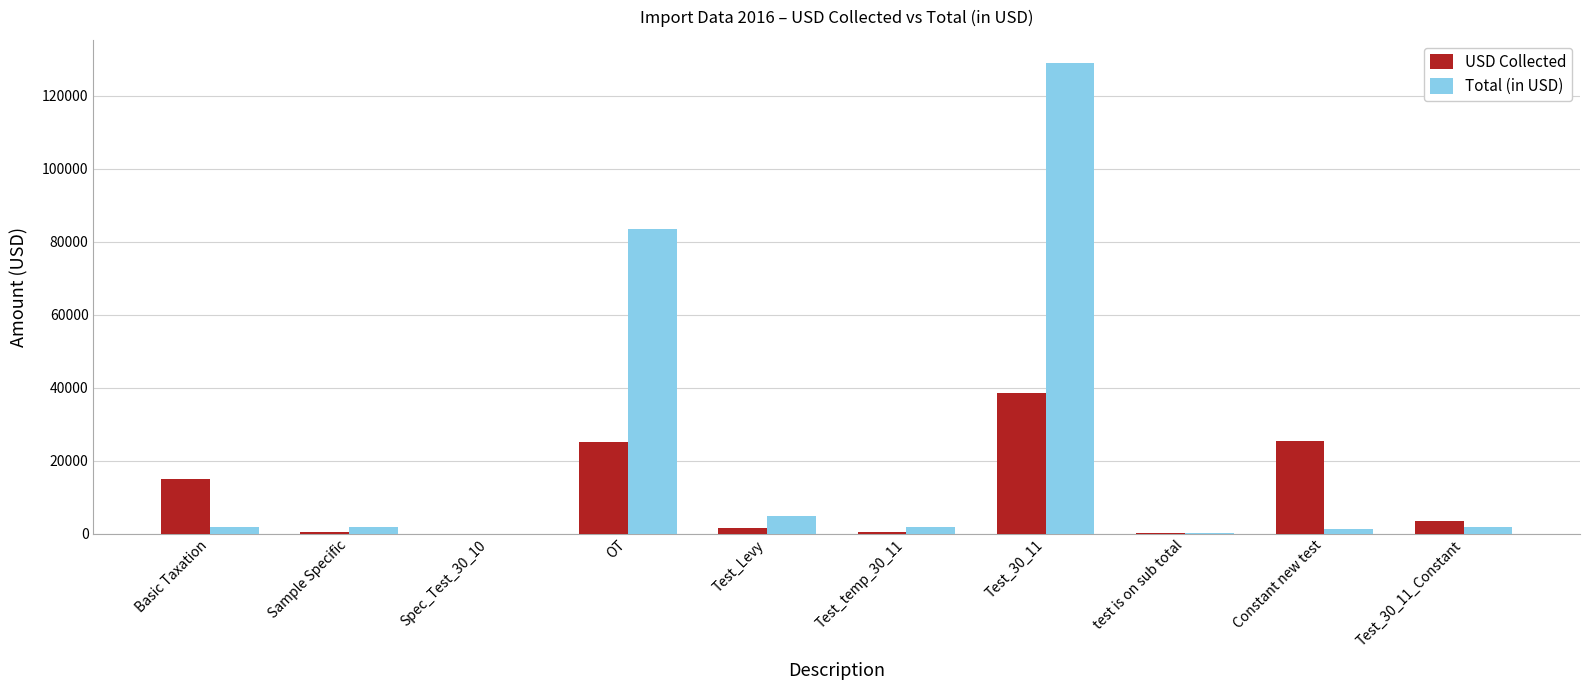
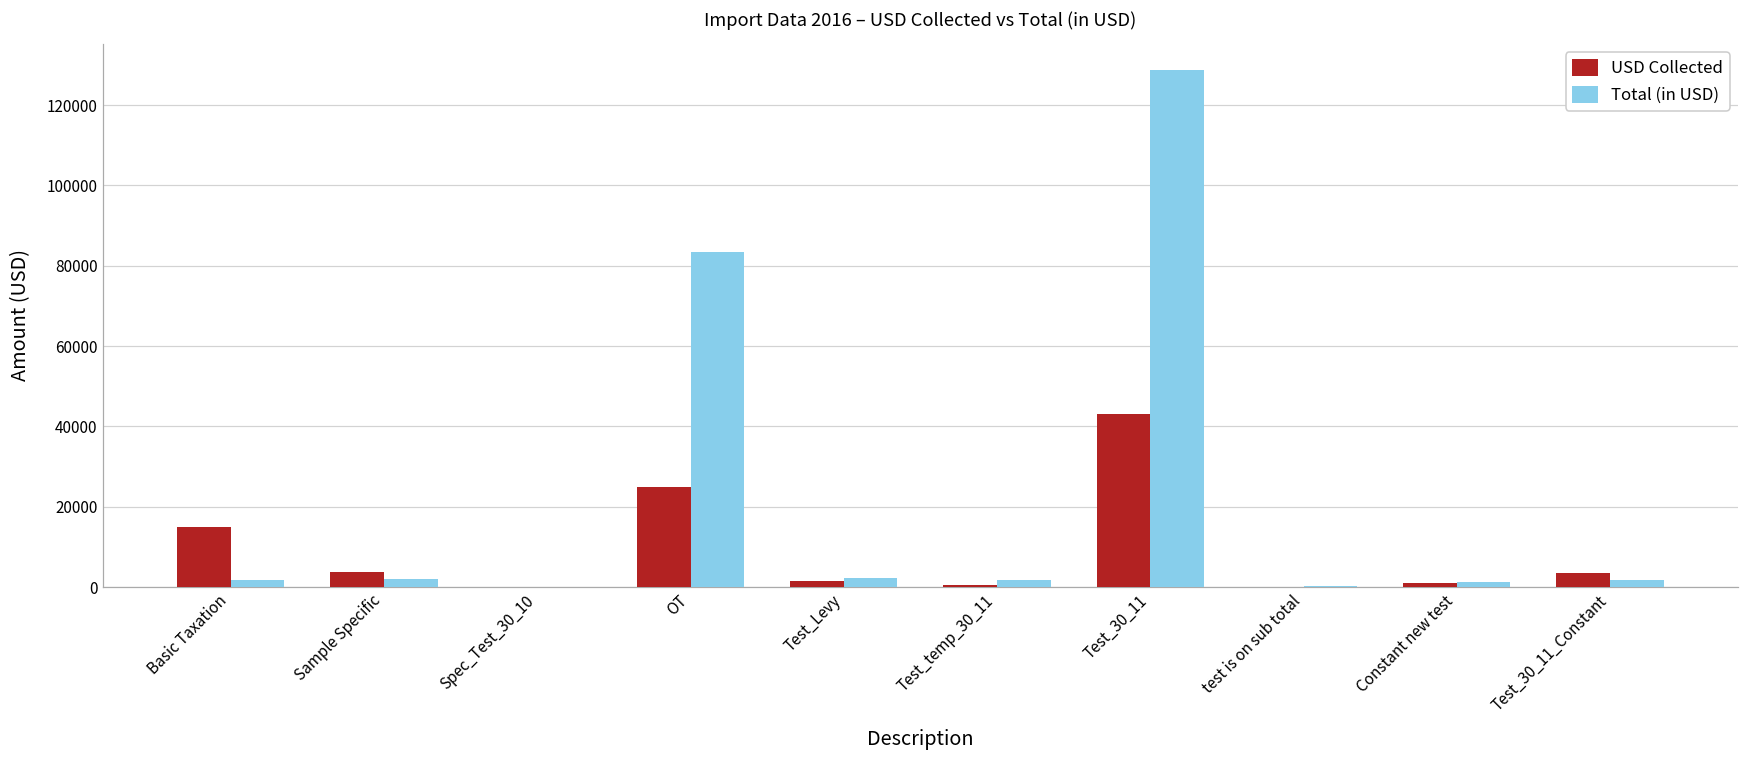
  {
    "USD Collected": {
      "Basic Taxation": 15000,
-     "Sample Specific": 1000,
+     "Sample Specific": 4000,
      "OT": 25000,
      "Test_Levy": 1000,
-     "Test_30_11": 39000,
-     "Constant new test": 25000,
+     "Test_30_11": 43000,
+     "Constant new test": 1000,
      "Test_30_11_Constant": 4000
    },
    "Total (in USD)": {
      "Basic Taxation": 2000,
      "Sample Specific": 2000,
      "OT": 83000,
-     "Test_Levy": 5000,
+     "Test_Levy": 2000,
      "Test_temp_30_11": 2000,
      "Test_30_11": 129000,
      "Constant new test": 1000,
      "Test_30_11_Constant": 2000
    }
  }
